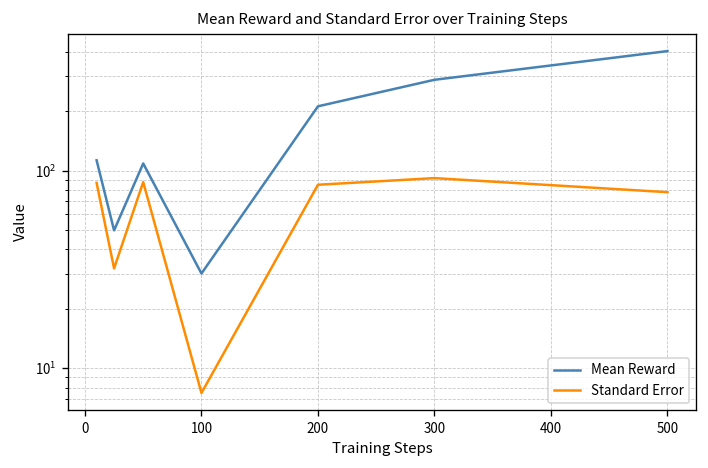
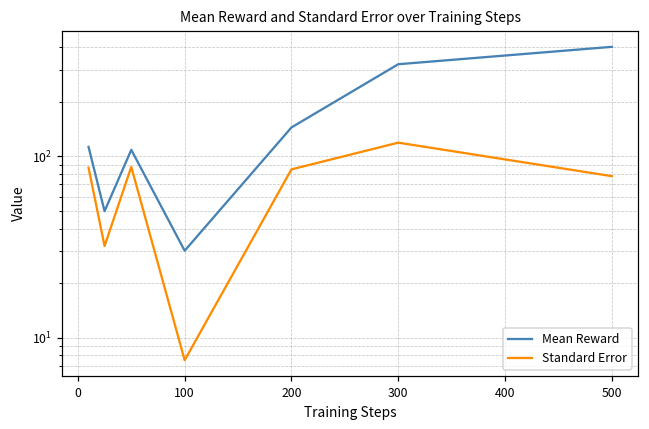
  {
    "Mean Reward": {
      "100": 30,
-     "200": 210,
-     "300": 290,
+     "200": 140,
+     "300": 320,
      "500": 400
    },
    "Standard Error": {
      "100": 8,
      "200": 80,
-     "300": 90,
+     "300": 120,
      "500": 80
    }
  }
